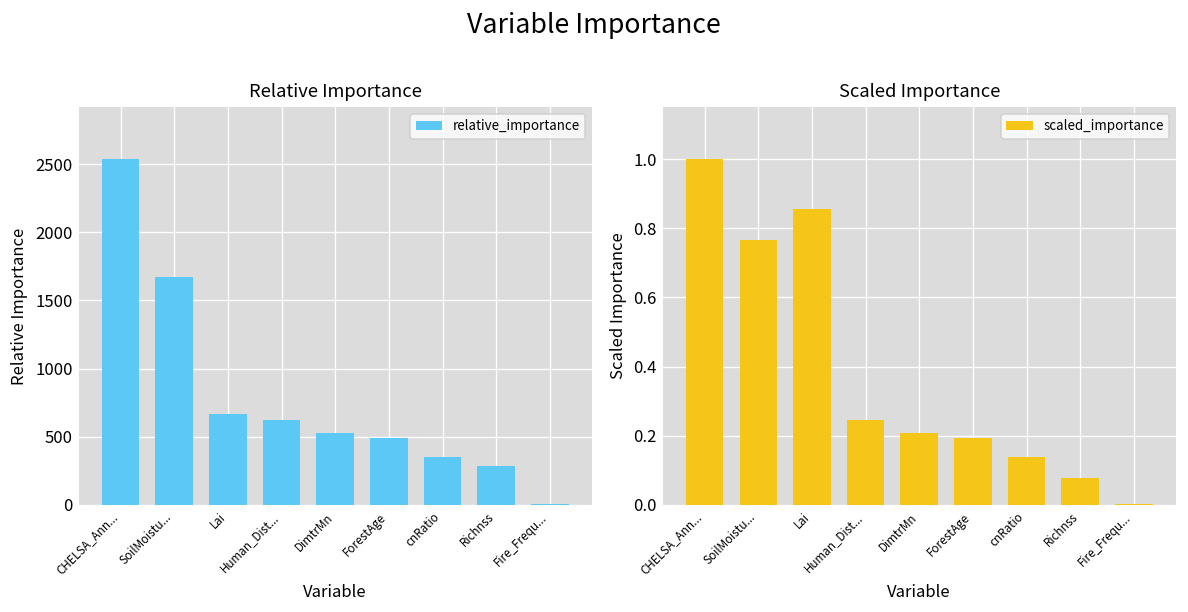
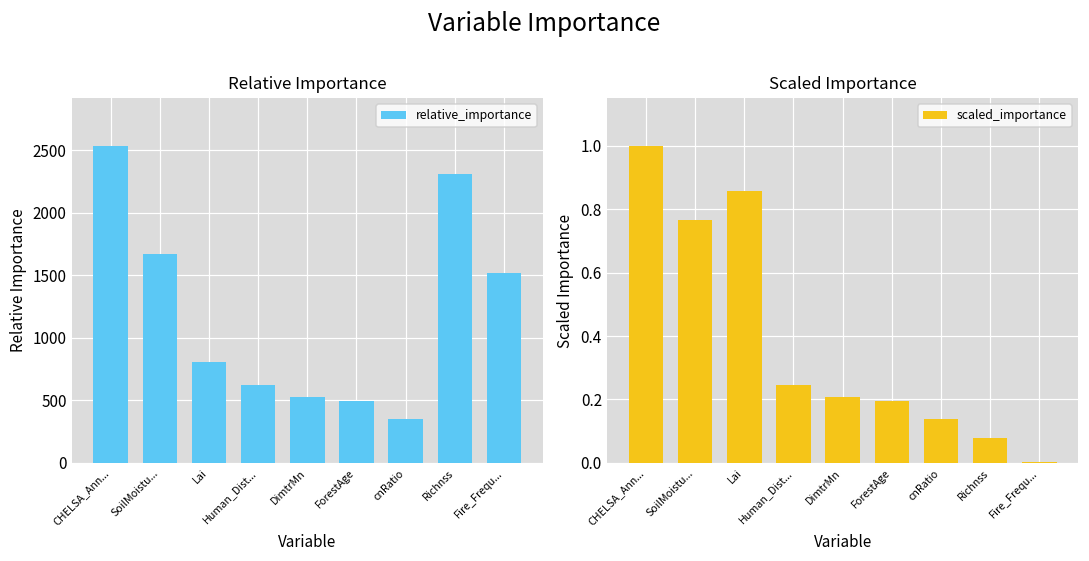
  {
    "Relative Importance": {
      "CHELSA_Ann...": 2540,
      "SoilMoistu...": 1670,
-     "Lai": 670,
+     "Lai": 810,
      "Human_Dist...": 630,
      "DimtrMn": 530,
      "ForestAge": 490,
      "cnRatio": 350,
-     "Richnss": 290,
-     "Fire_Frequ...": 10
+     "Richnss": 2310,
+     "Fire_Frequ...": 1520
    },
    "Scaled Importance": {
      "CHELSA_Ann...": 1.00,
      "SoilMoistu...": 0.76,
      "Lai": 0.86,
      "Human_Dist...": 0.25,
      "DimtrMn": 0.21,
      "ForestAge": 0.19,
      "cnRatio": 0.14,
      "Richnss": 0.08
    }
  }
